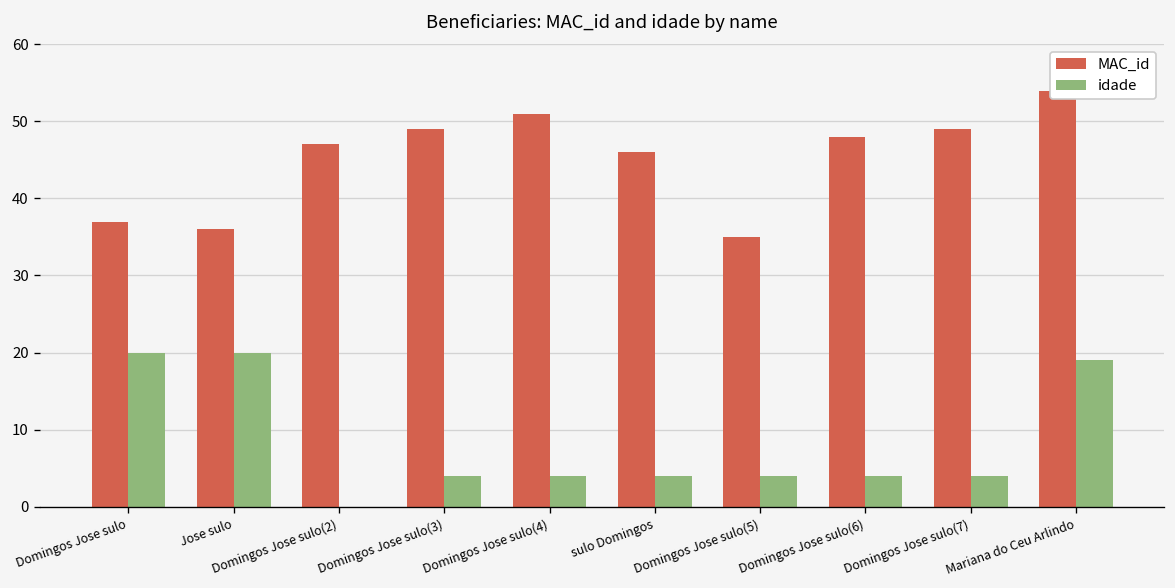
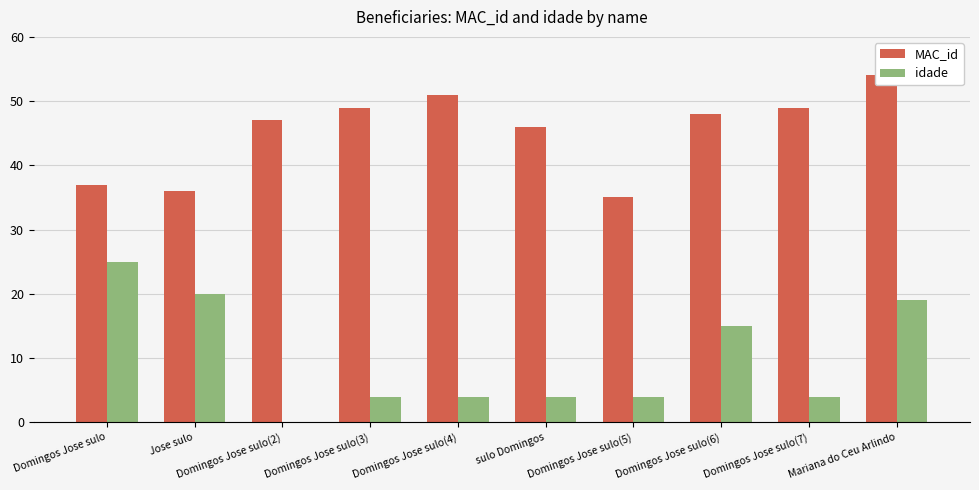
  {
    "MAC_id": {
      "Domingos Jose sulo": 37,
      "Jose sulo": 36,
      "Domingos Jose sulo(2)": 47,
      "Domingos Jose sulo(3)": 49,
      "Domingos Jose sulo(4)": 51,
      "sulo Domingos": 46,
      "Domingos Jose sulo(5)": 35,
      "Domingos Jose sulo(6)": 48,
      "Domingos Jose sulo(7)": 49
    },
    "idade": {
-     "Domingos Jose sulo": 20,
+     "Domingos Jose sulo": 25,
      "Jose sulo": 20,
      "Domingos Jose sulo(2)": 0,
      "Domingos Jose sulo(3)": 4,
      "Domingos Jose sulo(4)": 4,
      "sulo Domingos": 4,
      "Domingos Jose sulo(5)": 4,
-     "Domingos Jose sulo(6)": 4,
+     "Domingos Jose sulo(6)": 15,
      "Domingos Jose sulo(7)": 4,
      "Mariana do Ceu Arlindo": 19
    }
  }
